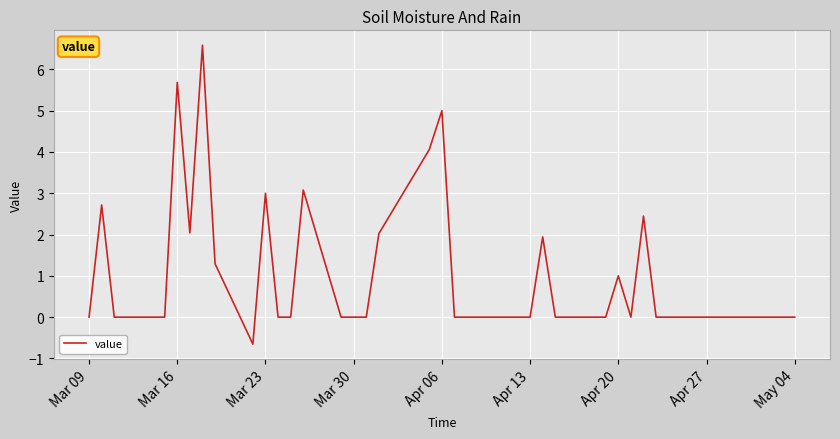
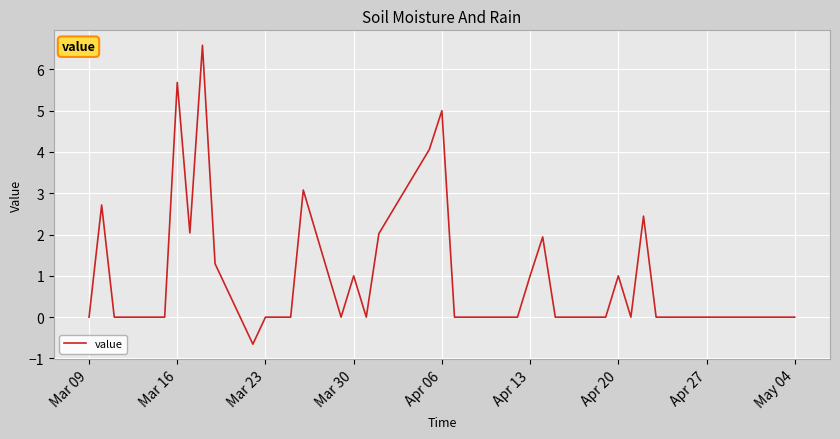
  {
    "Mar 09": 0,
    "Mar 16": 5.7,
-   "Mar 23": 3,
-   "Mar 30": 0,
+   "Mar 23": 0,
+   "Mar 30": 1,
    "Apr 06": 5,
-   "Apr 13": 0,
+   "Apr 13": 1,
    "Apr 20": 1,
    "Apr 27": 0,
    "May 04": 0
  }
